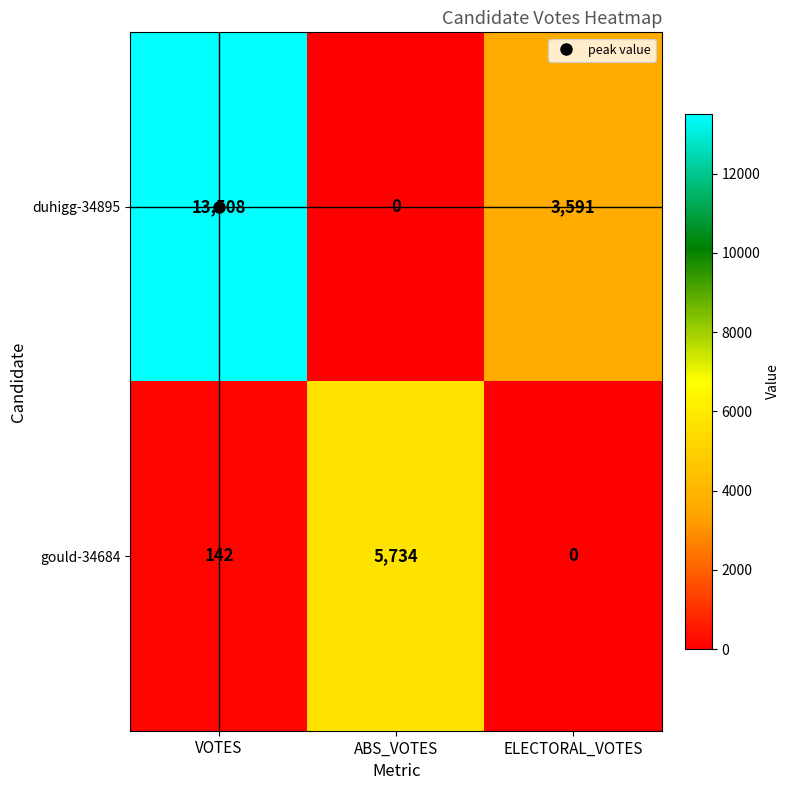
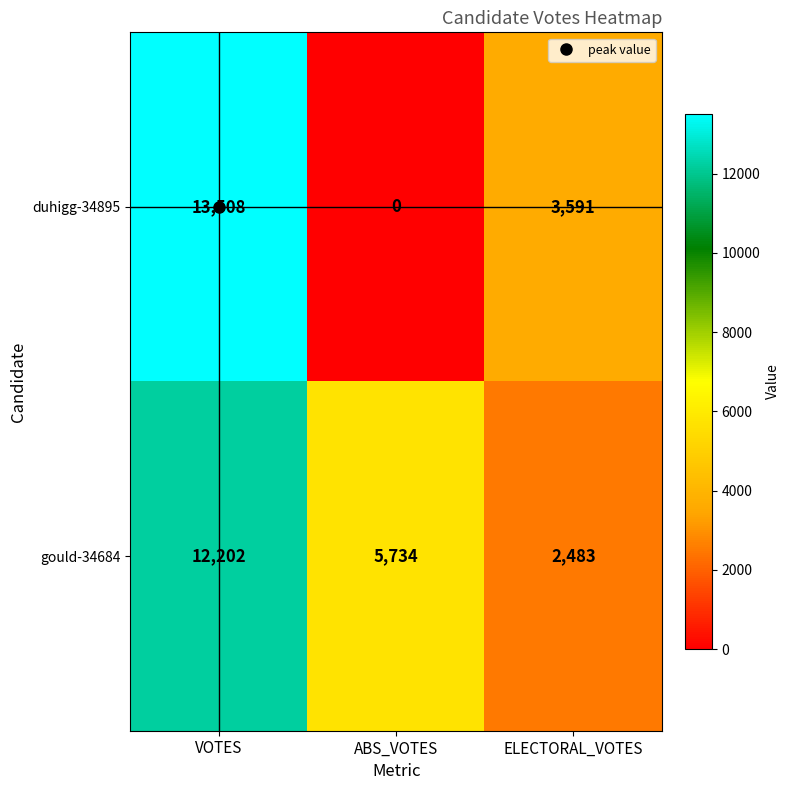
  {
    "duhigg-34895": {
      "ABS_VOTES": "0",
      "ELECTORAL_VOTES": "3,591"
    },
    "gould-34684": {
-     "VOTES": "142",
+     "VOTES": "12,202",
      "ABS_VOTES": "5,734",
-     "ELECTORAL_VOTES": "0"
+     "ELECTORAL_VOTES": "2,483"
    }
  }
